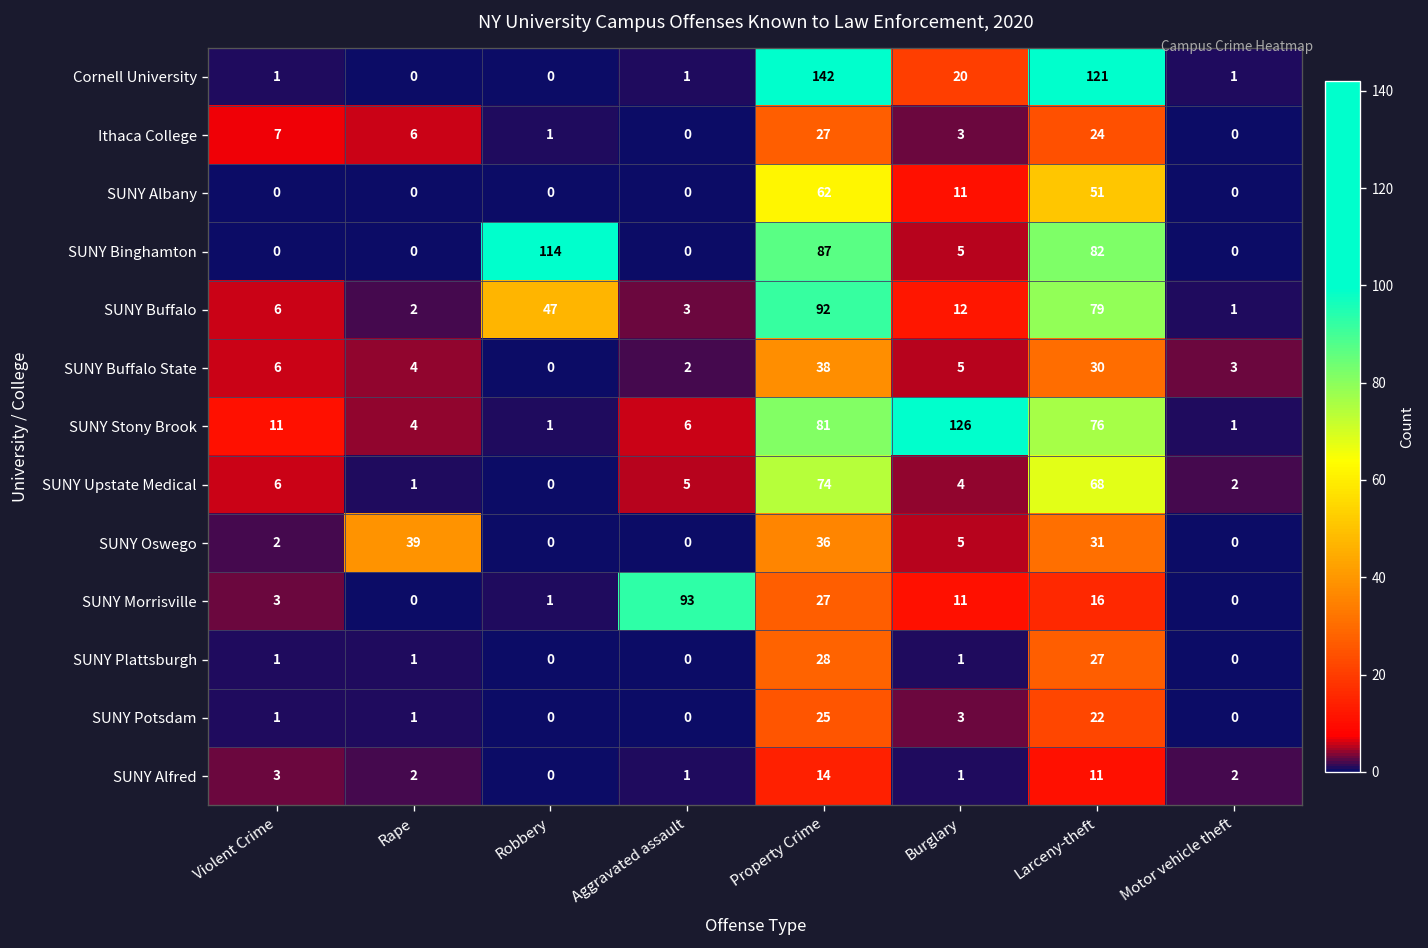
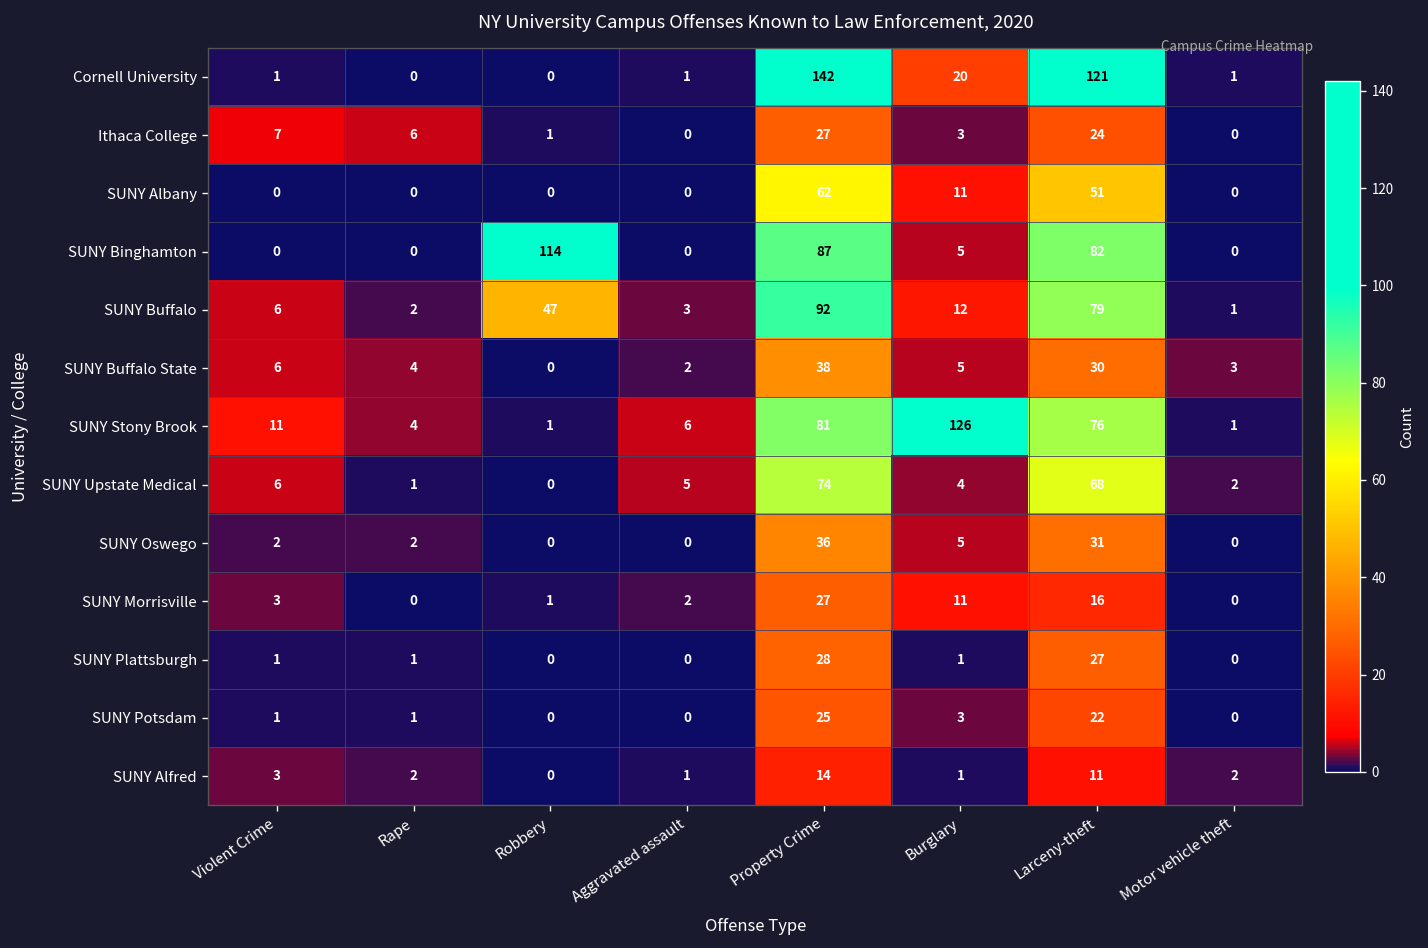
  {
    "Cornell University": {
      "Violent Crime": 1,
      "Rape": 0,
      "Robbery": 0,
      "Aggravated assault": 1,
      "Property Crime": 142,
      "Burglary": 20,
      "Larceny-theft": 121,
      "Motor vehicle theft": 1
    },
    "Ithaca College": {
      "Violent Crime": 7,
      "Rape": 6,
      "Robbery": 1,
      "Aggravated assault": 0,
      "Property Crime": 27,
      "Burglary": 3,
      "Larceny-theft": 24,
      "Motor vehicle theft": 0
    },
    "SUNY Albany": {
      "Violent Crime": 0,
      "Rape": 0,
      "Robbery": 0,
      "Aggravated assault": 0,
      "Property Crime": 62,
      "Burglary": 11,
      "Larceny-theft": 51,
      "Motor vehicle theft": 0
    },
    "SUNY Binghamton": {
      "Violent Crime": 0,
      "Rape": 0,
      "Robbery": 114,
      "Aggravated assault": 0,
      "Property Crime": 87,
      "Burglary": 5,
      "Larceny-theft": 82,
      "Motor vehicle theft": 0
    },
    "SUNY Buffalo": {
      "Violent Crime": 6,
      "Rape": 2,
      "Robbery": 47,
      "Aggravated assault": 3,
      "Property Crime": 92,
      "Burglary": 12,
      "Larceny-theft": 79,
      "Motor vehicle theft": 1
    },
    "SUNY Buffalo State": {
      "Violent Crime": 6,
      "Rape": 4,
      "Robbery": 0,
      "Aggravated assault": 2,
      "Property Crime": 38,
      "Burglary": 5,
      "Larceny-theft": 30,
      "Motor vehicle theft": 3
    },
    "SUNY Stony Brook": {
      "Violent Crime": 11,
      "Rape": 4,
      "Robbery": 1,
      "Aggravated assault": 6,
      "Property Crime": 81,
      "Burglary": 126,
      "Larceny-theft": 76,
      "Motor vehicle theft": 1
    },
    "SUNY Upstate Medical": {
      "Violent Crime": 6,
      "Rape": 1,
      "Robbery": 0,
      "Aggravated assault": 5,
      "Property Crime": 74,
      "Burglary": 4,
      "Larceny-theft": 68,
      "Motor vehicle theft": 2
    },
    "SUNY Oswego": {
      "Violent Crime": 2,
-     "Rape": 39,
+     "Rape": 2,
      "Robbery": 0,
      "Aggravated assault": 0,
      "Property Crime": 36,
      "Burglary": 5,
      "Larceny-theft": 31,
      "Motor vehicle theft": 0
    },
    "SUNY Morrisville": {
      "Violent Crime": 3,
      "Rape": 0,
      "Robbery": 1,
-     "Aggravated assault": 93,
+     "Aggravated assault": 2,
      "Property Crime": 27,
      "Burglary": 11,
      "Larceny-theft": 16,
      "Motor vehicle theft": 0
    },
    "SUNY Plattsburgh": {
      "Violent Crime": 1,
      "Rape": 1,
      "Robbery": 0,
      "Aggravated assault": 0,
      "Property Crime": 28,
      "Burglary": 1,
      "Larceny-theft": 27,
      "Motor vehicle theft": 0
    },
    "SUNY Potsdam": {
      "Violent Crime": 1,
      "Rape": 1,
      "Robbery": 0,
      "Aggravated assault": 0,
      "Property Crime": 25,
      "Burglary": 3,
      "Larceny-theft": 22,
      "Motor vehicle theft": 0
    },
    "SUNY Alfred": {
      "Violent Crime": 3,
      "Rape": 2,
      "Robbery": 0,
      "Aggravated assault": 1,
      "Property Crime": 14,
      "Burglary": 1,
      "Larceny-theft": 11,
      "Motor vehicle theft": 2
    }
  }
